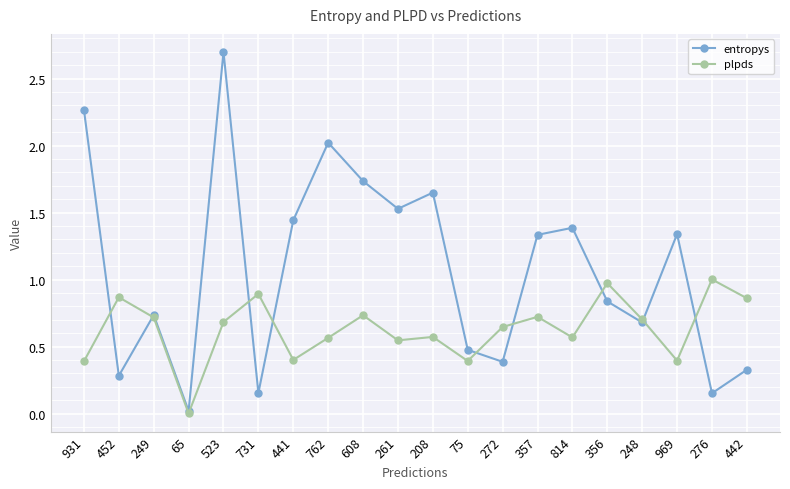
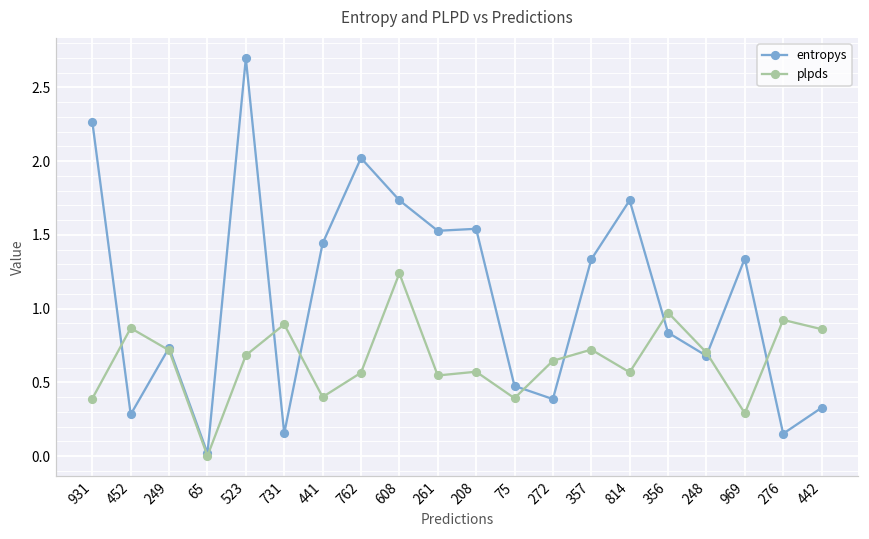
  {
    "entropys": {
      "931": 2.27,
      "452": 0.28,
      "523": 2.70,
      "731": 0.15,
      "441": 1.44,
      "762": 2.02,
      "608": 1.73,
      "261": 1.53,
-     "208": 1.65,
+     "208": 1.54,
      "75": 0.48,
      "272": 0.39,
      "357": 1.33,
-     "814": 1.39,
+     "814": 1.73,
      "356": 0.84,
      "248": 0.68,
      "969": 1.34,
      "276": 0.15,
      "442": 0.33
    },
    "plpds": {
      "931": 0.39,
      "452": 0.87,
      "523": 0.68,
      "731": 0.89,
      "441": 0.40,
      "762": 0.57,
-     "608": 0.73,
+     "608": 1.24,
      "261": 0.55,
      "208": 0.57,
      "75": 0.39,
      "272": 0.65,
      "357": 0.72,
      "814": 0.57,
      "356": 0.97,
      "248": 0.70,
-     "969": 0.40,
-     "276": 1.00,
+     "969": 0.29,
+     "276": 0.92,
      "442": 0.86
    }
  }
